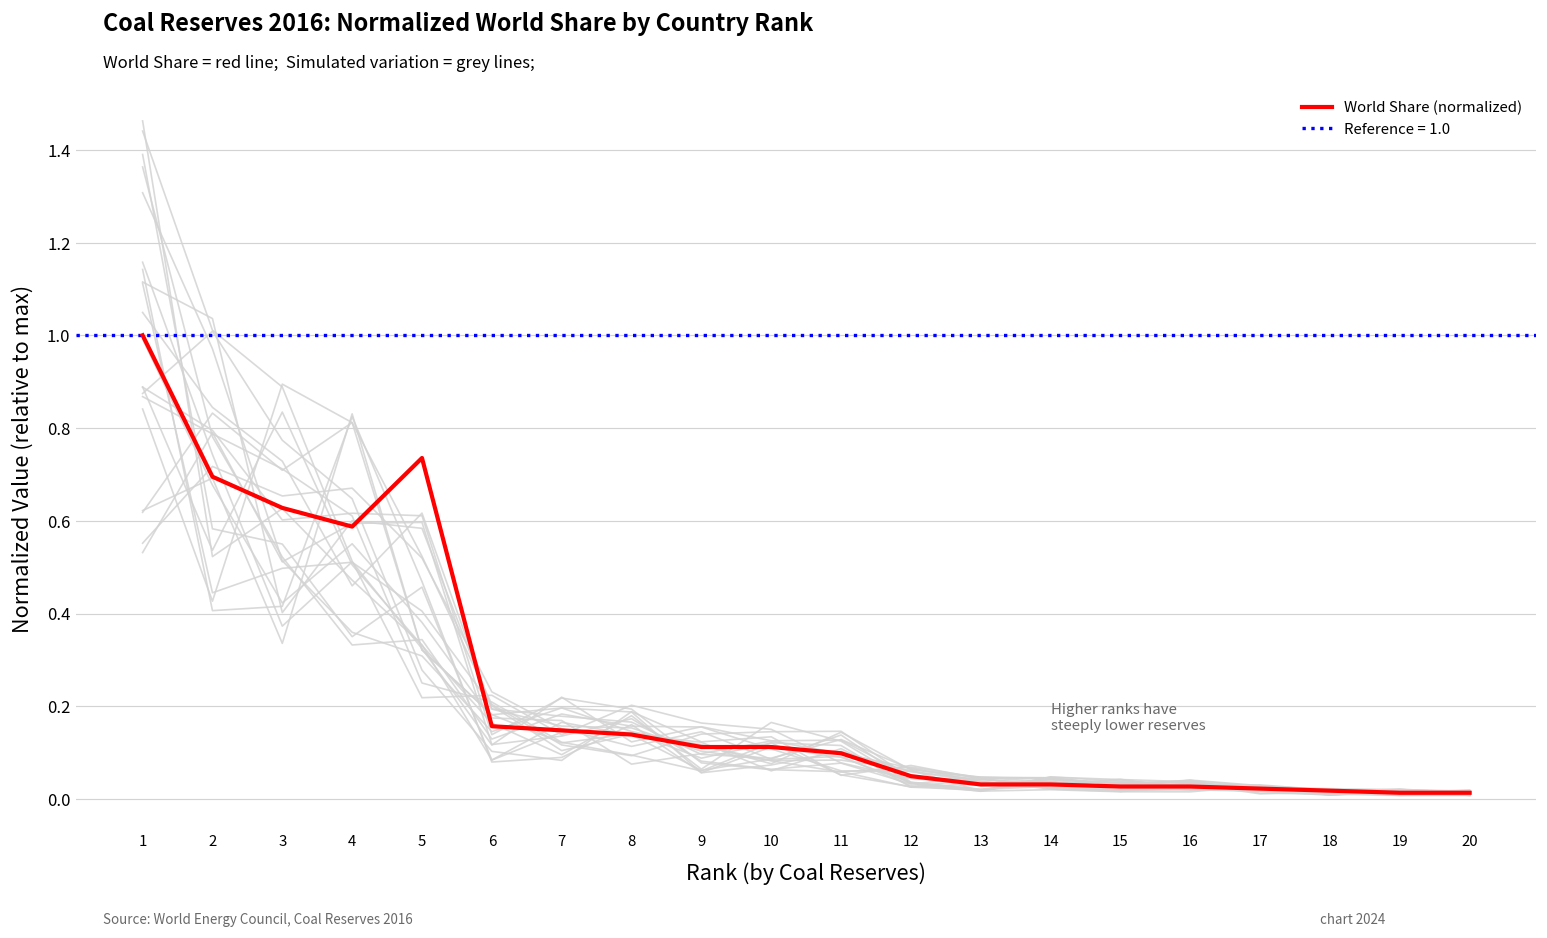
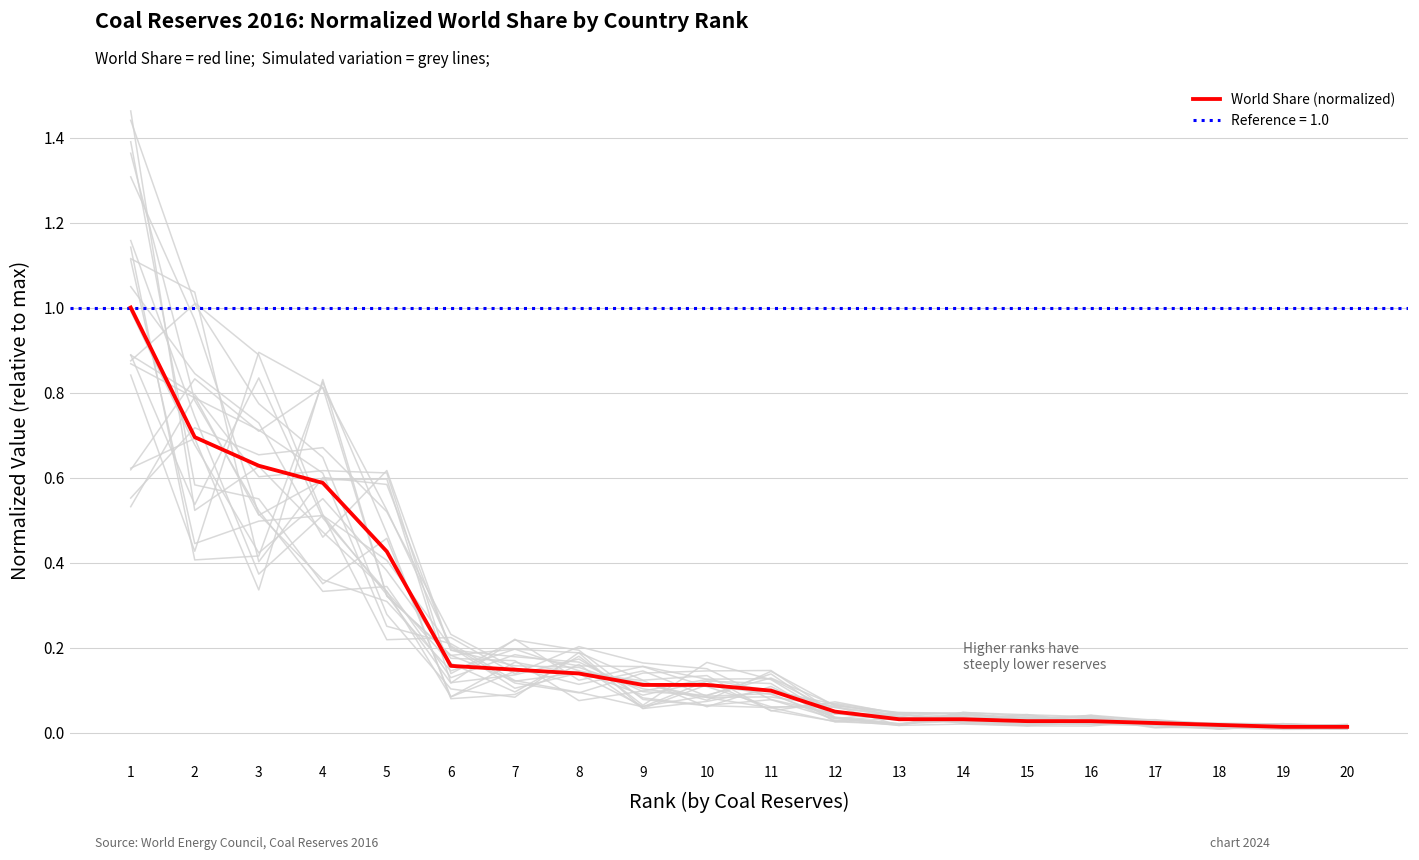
  {
    "World Share (normalized)": {
      "1": 1.00,
      "4": 0.59,
-     "5": 0.74
+     "5": 0.43
    }
  }
